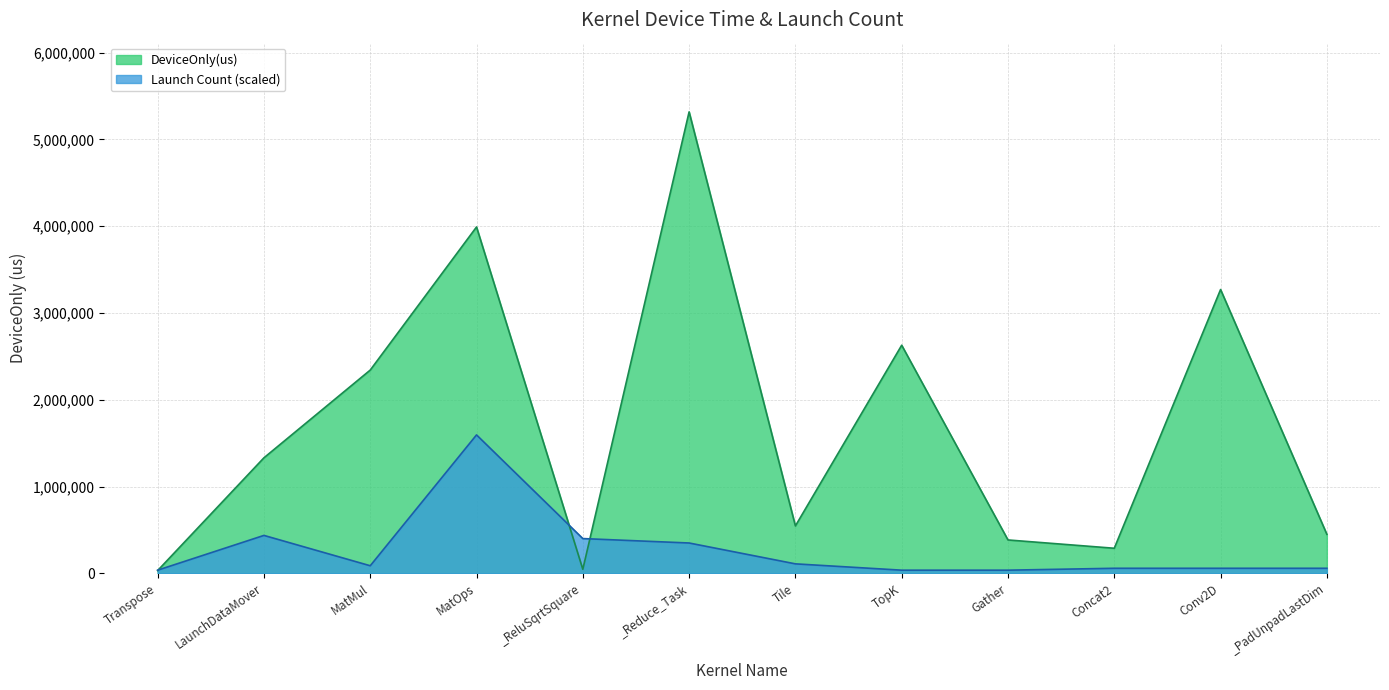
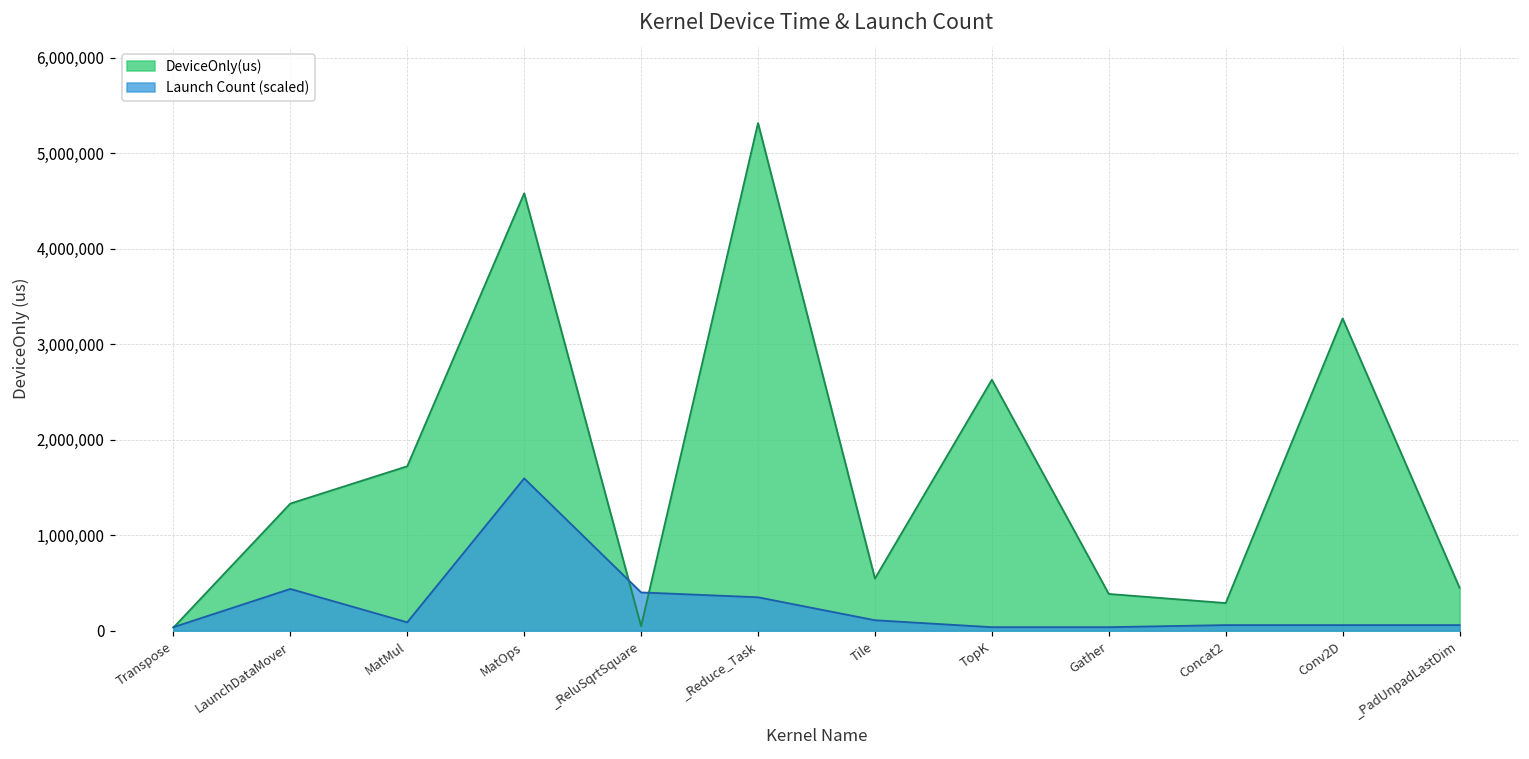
  {
    "DeviceOnly(us)": {
      "LaunchDataMover": "1,300,000",
-     "MatMul": "2,300,000",
-     "MatOps": "4,000,000",
+     "MatMul": "1,700,000",
+     "MatOps": "4,600,000",
      "_ReluSqrtSquare": "0",
      "_Reduce_Task": "5,300,000",
      "Tile": "500,000",
      "TopK": "2,600,000",
      "Gather": "400,000",
      "Concat2": "300,000",
      "Conv2D": "3,300,000",
      "_PadUnpadLastDim": "400,000"
    },
    "Launch Count (scaled)": {
      "LaunchDataMover": "400,000",
      "MatMul": "100,000",
      "MatOps": "1,600,000",
      "_ReluSqrtSquare": "400,000",
      "_Reduce_Task": "300,000",
      "Tile": "100,000",
      "TopK": "0",
      "Gather": "0",
      "Concat2": "100,000",
      "Conv2D": "100,000",
      "_PadUnpadLastDim": "100,000"
    }
  }
